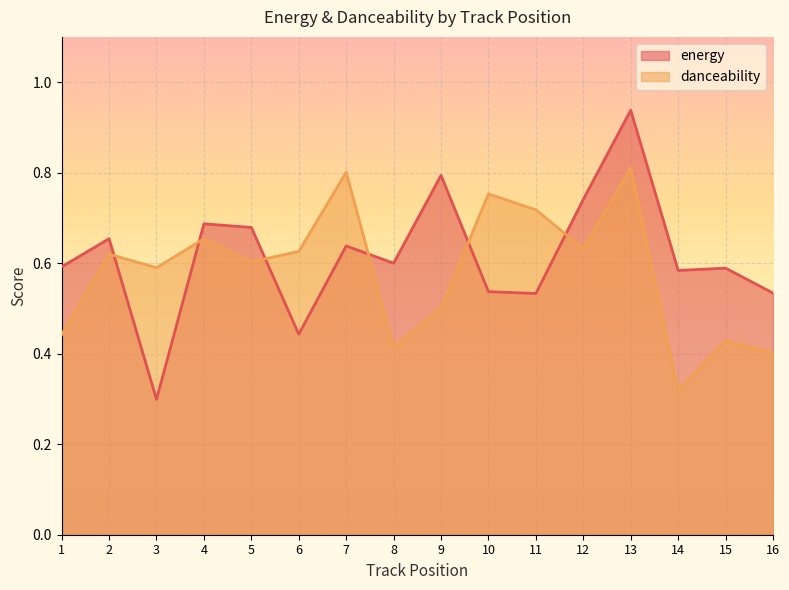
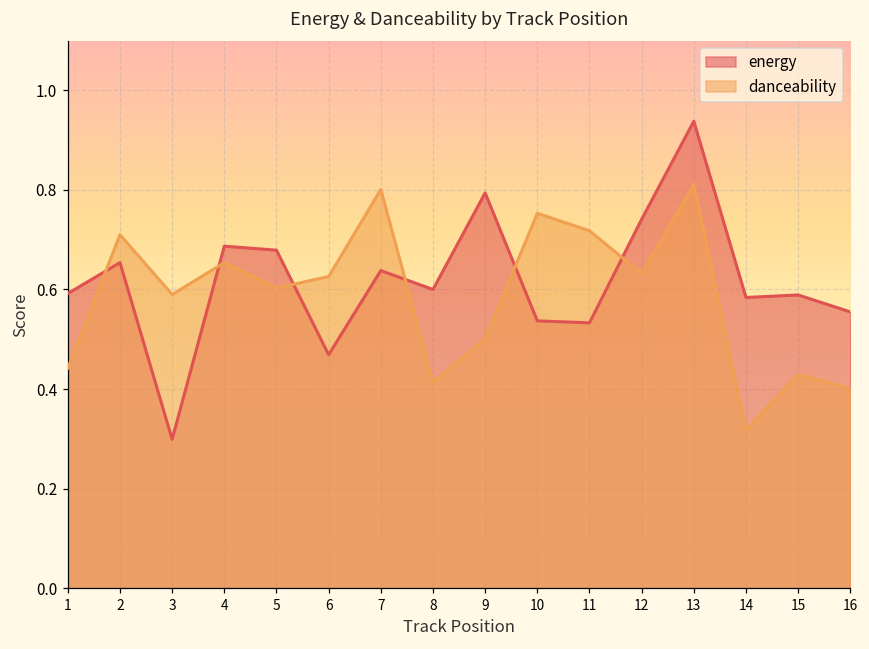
  {
    "energy": {
      "1": 0.59,
      "2": 0.65,
      "3": 0.30,
      "4": 0.69,
      "5": 0.68,
-     "6": 0.44,
+     "6": 0.47,
      "7": 0.64,
      "8": 0.60,
      "9": 0.79,
      "10": 0.54,
      "11": 0.53,
      "12": 0.74,
      "13": 0.94,
      "14": 0.58,
      "15": 0.59,
-     "16": 0.53
+     "16": 0.56
    },
    "danceability": {
      "1": 0.44,
-     "2": 0.62,
+     "2": 0.71,
      "3": 0.59,
      "4": 0.65,
      "5": 0.60,
      "6": 0.63,
      "7": 0.80,
      "8": 0.41,
      "9": 0.50,
      "10": 0.75,
      "11": 0.72,
      "12": 0.63,
      "13": 0.81,
      "14": 0.32,
      "15": 0.43,
      "16": 0.40
    }
  }
